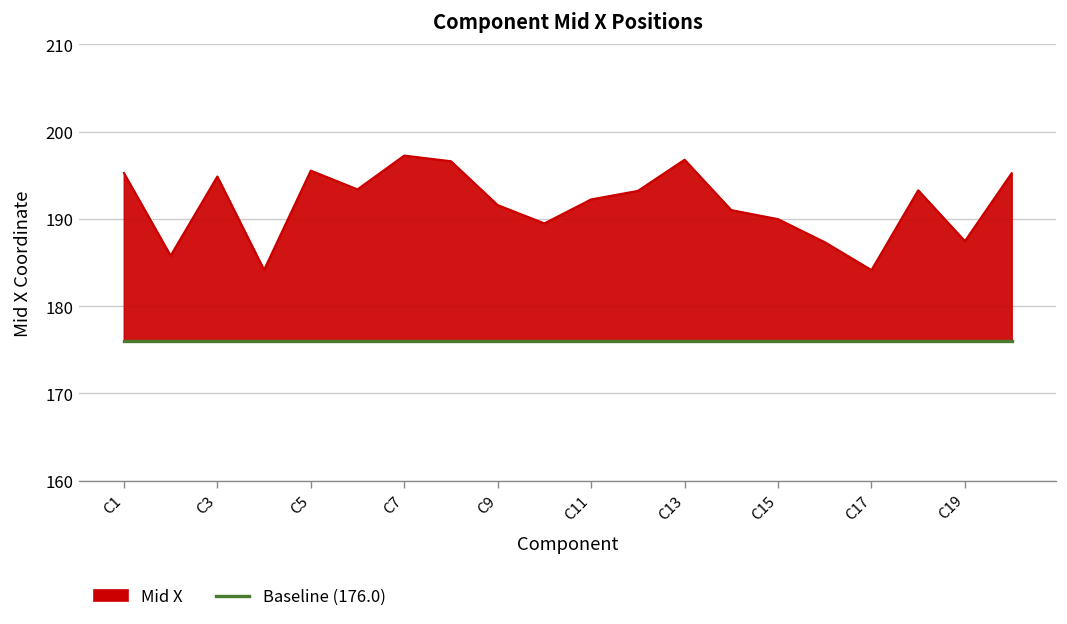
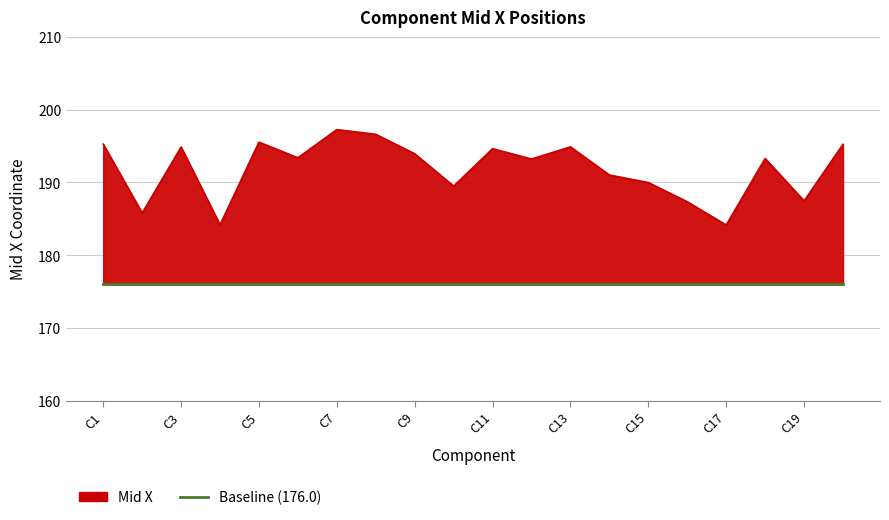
  {
    "Baseline (176.0)": {
      "C1": 176,
      "C3": 176,
      "C5": 176,
      "C7": 176,
      "C9": 176,
      "C11": 176,
      "C13": 176,
      "C15": 176,
      "C17": 176,
      "C19": 176
    },
    "Mid X": {
      "C1": 195,
      "C3": 195,
      "C5": 196,
      "C7": 197,
-     "C9": 192,
-     "C11": 192,
-     "C13": 197,
+     "C9": 194,
+     "C11": 195,
+     "C13": 195,
      "C15": 190,
      "C17": 184,
      "C19": 187
    }
  }
